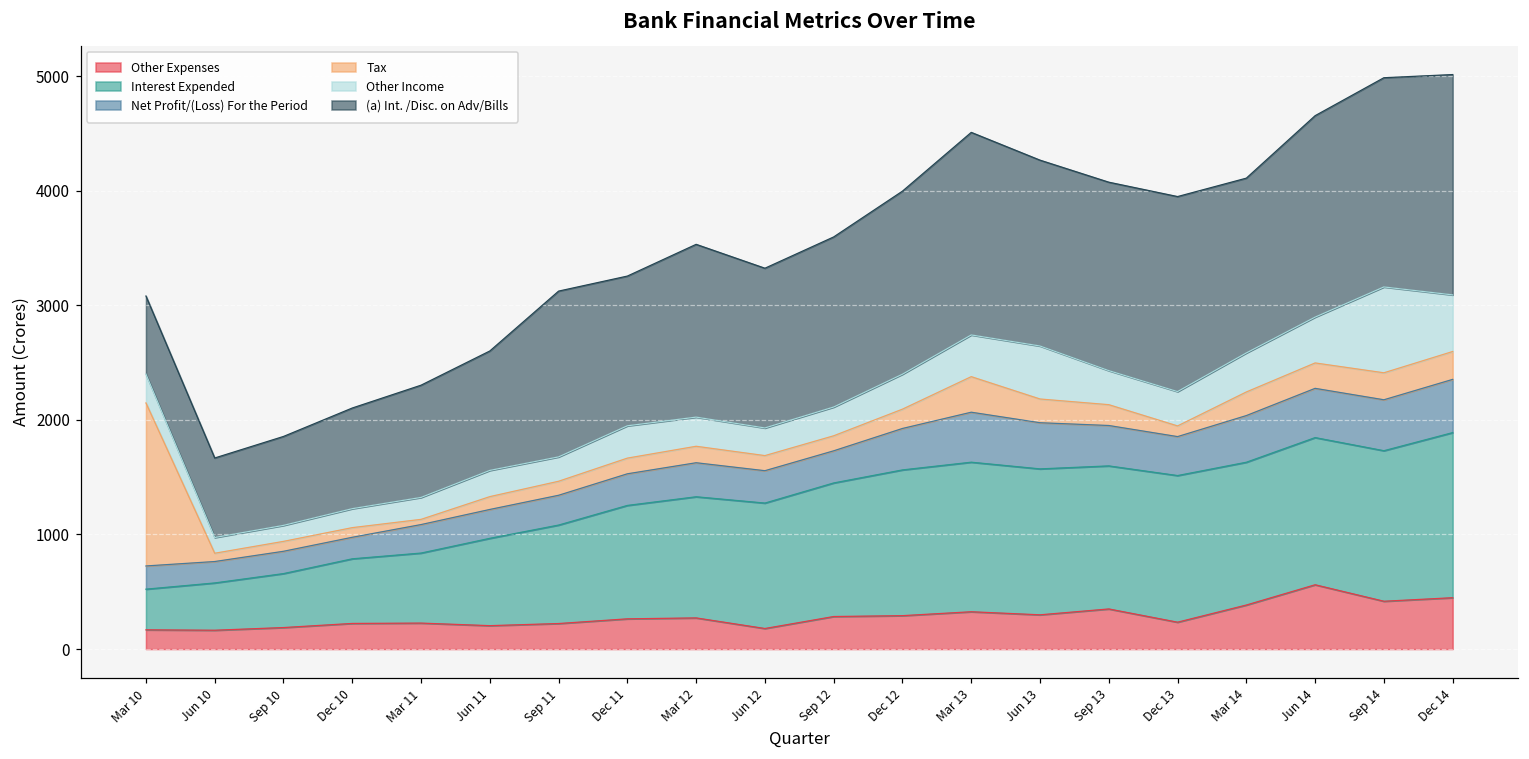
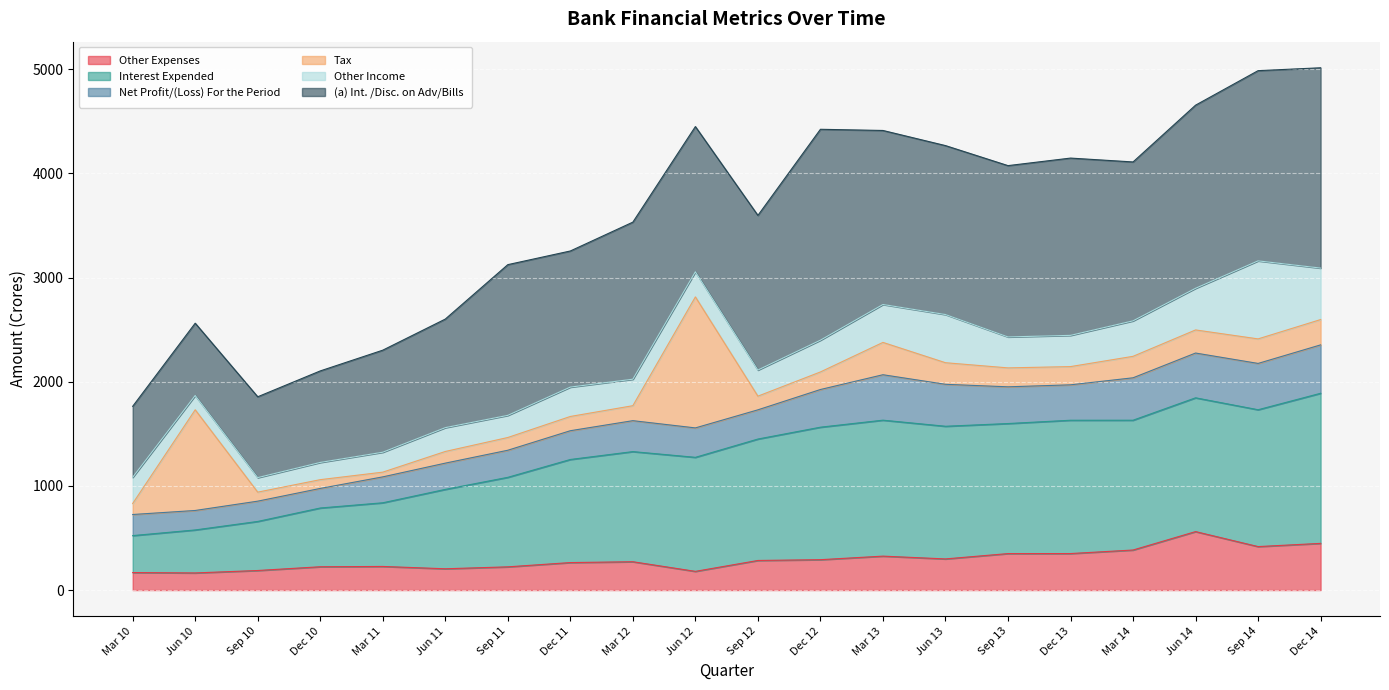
  {
    "Other Expenses": {
      "Mar 10": 170,
      "Jun 10": 160,
      "Sep 10": 190,
      "Dec 10": 220,
      "Mar 11": 230,
      "Jun 11": 200,
      "Sep 11": 220,
      "Dec 11": 260,
      "Mar 12": 270,
      "Jun 12": 180,
      "Sep 12": 280,
      "Dec 12": 290,
      "Mar 13": 330,
      "Jun 13": 300,
      "Sep 13": 350,
-     "Dec 13": 230,
+     "Dec 13": 350,
      "Mar 14": 380,
      "Jun 14": 560,
      "Sep 14": 420,
      "Dec 14": 450
    },
    "Tax": {
-     "Mar 10": 1420,
-     "Jun 10": 70,
+     "Mar 10": 110,
+     "Jun 10": 970,
      "Sep 10": 90,
      "Dec 10": 80,
      "Mar 11": 50,
      "Jun 11": 110,
      "Sep 11": 120,
      "Dec 11": 140,
      "Mar 12": 140,
-     "Jun 12": 130,
+     "Jun 12": 1260,
      "Sep 12": 130,
      "Dec 12": 170,
      "Mar 13": 310,
      "Jun 13": 210,
      "Sep 13": 180,
-     "Dec 13": 90,
+     "Dec 13": 180,
      "Mar 14": 210,
      "Jun 14": 220,
      "Sep 14": 240,
      "Dec 14": 240
    },
    "Other Income": {
      "Mar 10": 250,
      "Jun 10": 140,
      "Sep 10": 140,
      "Dec 10": 170,
      "Mar 11": 190,
      "Jun 11": 230,
      "Sep 11": 210,
      "Dec 11": 280,
      "Mar 12": 250,
      "Jun 12": 240,
      "Sep 12": 250,
      "Dec 12": 300,
      "Mar 13": 360,
      "Jun 13": 460,
      "Sep 13": 300,
      "Dec 13": 300,
      "Mar 14": 340,
      "Jun 14": 400,
      "Sep 14": 750,
      "Dec 14": 490
    },
    "(a) Int. /Disc. on Adv/Bills": {
      "Mar 10": 680,
      "Jun 10": 690,
      "Sep 10": 780,
      "Dec 10": 880,
      "Mar 11": 980,
      "Jun 11": 1040,
      "Sep 11": 1450,
      "Dec 11": 1310,
      "Mar 12": 1510,
      "Jun 12": 1390,
      "Sep 12": 1480,
-     "Dec 12": 1600,
-     "Mar 13": 1770,
+     "Dec 12": 2020,
+     "Mar 13": 1670,
      "Jun 13": 1620,
      "Sep 13": 1640,
      "Dec 13": 1700,
      "Mar 14": 1530,
      "Jun 14": 1760,
      "Sep 14": 1830,
      "Dec 14": 1920
    }
  }
